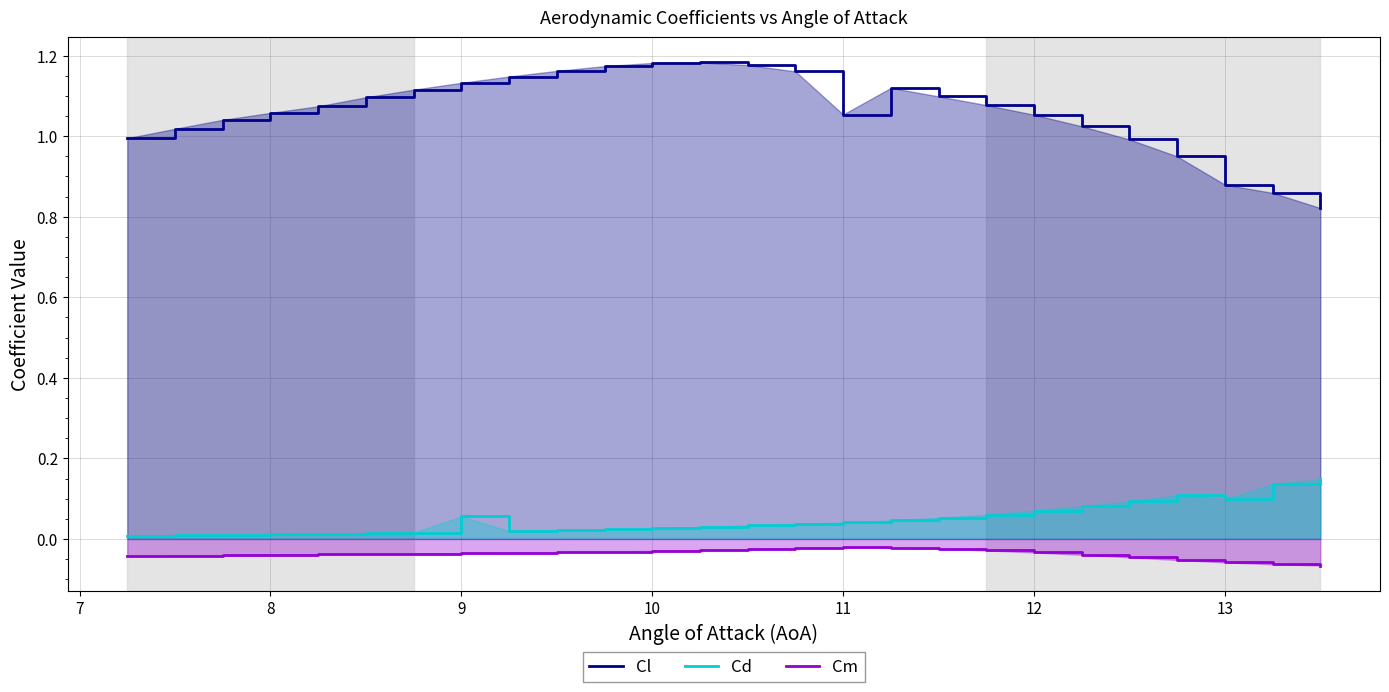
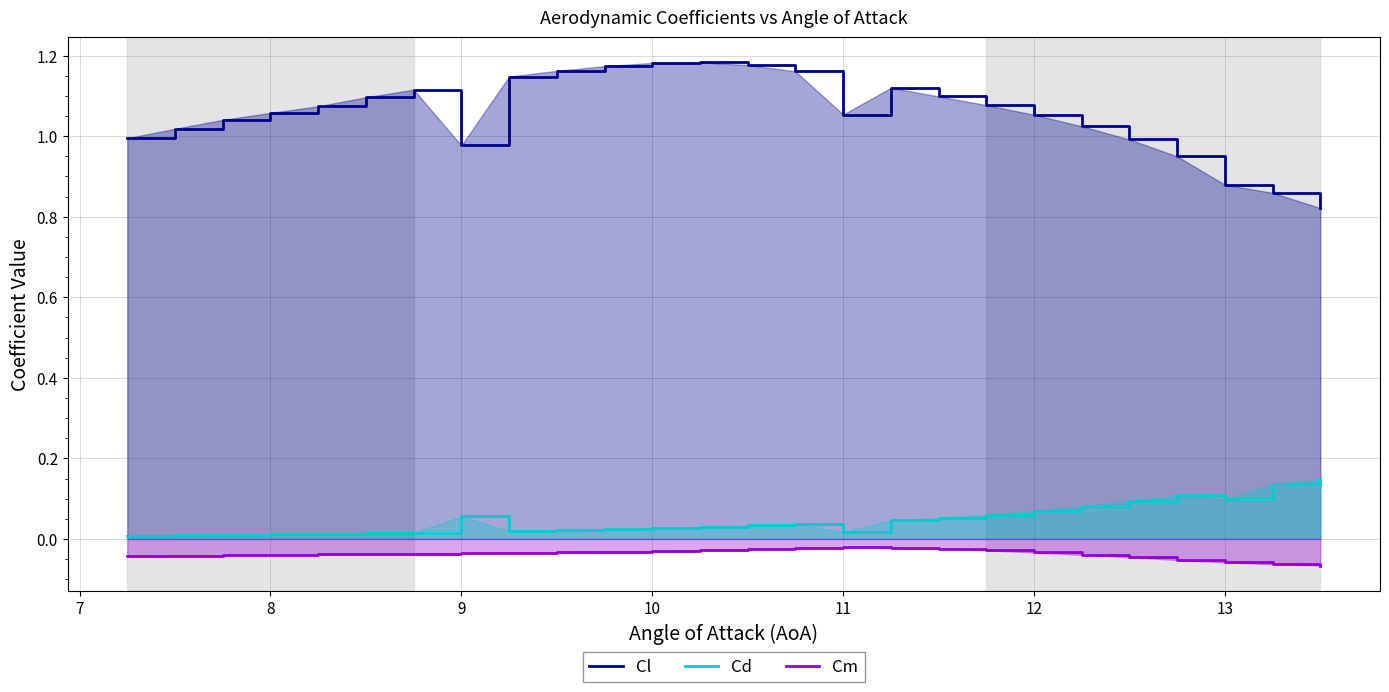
  {
    "Cl": {
      "8": 1.06,
-     "9": 1.13,
+     "9": 0.98,
      "10": 1.18,
      "11": 1.05,
      "12": 1.05,
      "13": 0.88
    },
    "Cd": {
      "8": 0.01,
      "9": 0.06,
      "10": 0.03,
-     "11": 0.04,
+     "11": 0.02,
      "12": 0.07,
      "13": 0.10
    }
  }
